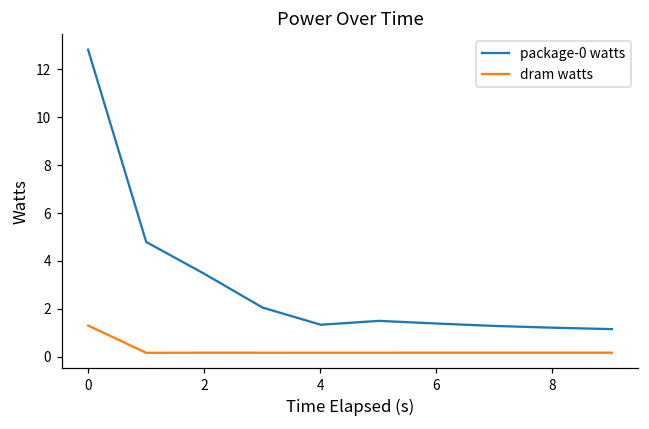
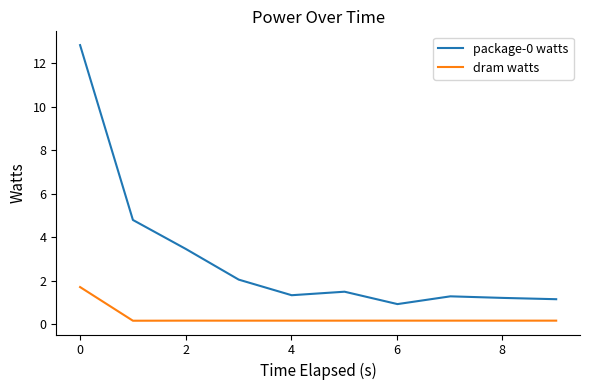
  {
    "package-0 watts": {
      "0": 12.8,
      "2": 3.5,
      "4": 1.3,
-     "6": 1.4
+     "6": 0.9
    },
    "dram watts": {
-     "0": 1.3,
+     "0": 1.7,
      "2": 0.2,
      "4": 0.2,
      "6": 0.2
    }
  }
